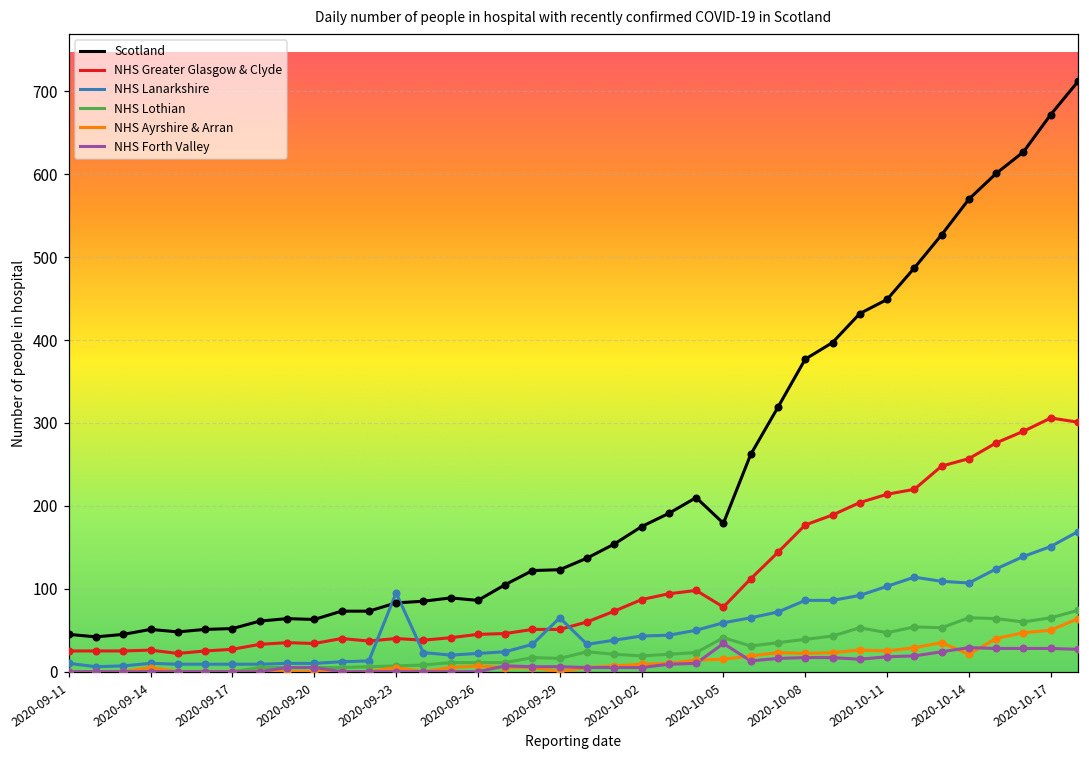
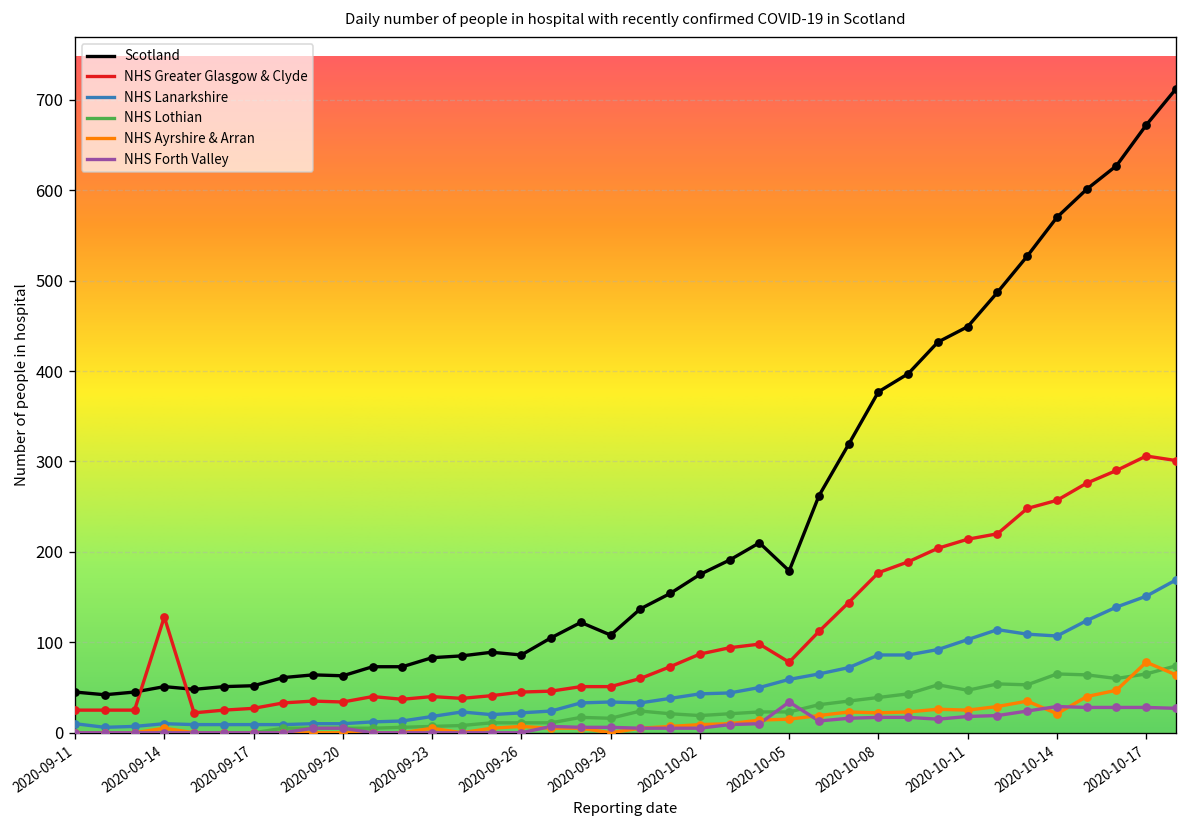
  {
    "Scotland": {
      "2020-09-11": 50,
      "2020-09-14": 50,
      "2020-09-17": 50,
      "2020-09-20": 60,
      "2020-09-23": 80,
      "2020-09-26": 90,
-     "2020-09-29": 120,
+     "2020-09-29": 110,
      "2020-10-02": 180,
      "2020-10-05": 180,
      "2020-10-08": 380,
      "2020-10-11": 450,
      "2020-10-14": 570,
      "2020-10-17": 670
    },
    "NHS Greater Glasgow & Clyde": {
      "2020-09-11": 30,
-     "2020-09-14": 30,
+     "2020-09-14": 130,
      "2020-09-17": 30,
      "2020-09-20": 30,
      "2020-09-23": 40,
      "2020-09-26": 50,
      "2020-09-29": 50,
      "2020-10-02": 90,
      "2020-10-05": 80,
      "2020-10-08": 180,
      "2020-10-11": 210,
      "2020-10-14": 260,
      "2020-10-17": 310
    },
    "NHS Lanarkshire": {
      "2020-09-11": 10,
      "2020-09-14": 10,
      "2020-09-17": 10,
      "2020-09-20": 10,
-     "2020-09-23": 100,
+     "2020-09-23": 20,
      "2020-09-26": 20,
-     "2020-09-29": 70,
+     "2020-09-29": 30,
      "2020-10-02": 40,
      "2020-10-05": 60,
      "2020-10-08": 90,
      "2020-10-11": 100,
      "2020-10-14": 110,
      "2020-10-17": 150
    },
    "NHS Lothian": {
      "2020-09-26": 10,
      "2020-09-29": 20,
      "2020-10-02": 20,
-     "2020-10-05": 40,
+     "2020-10-05": 20,
      "2020-10-08": 40,
      "2020-10-11": 50,
      "2020-10-14": 70,
      "2020-10-17": 70
    },
    "NHS Ayrshire & Arran": {
      "2020-09-14": 10,
      "2020-09-20": 0,
      "2020-09-26": 10,
      "2020-09-29": 0,
      "2020-10-02": 10,
      "2020-10-05": 20,
      "2020-10-08": 20,
      "2020-10-11": 30,
      "2020-10-14": 20,
-     "2020-10-17": 50
+     "2020-10-17": 80
    },
    "NHS Forth Valley": {
      "2020-09-23": 0,
      "2020-09-26": 0,
      "2020-09-29": 10,
      "2020-10-02": 10,
      "2020-10-05": 30,
      "2020-10-08": 20,
      "2020-10-11": 20,
      "2020-10-14": 30,
      "2020-10-17": 30
    }
  }
